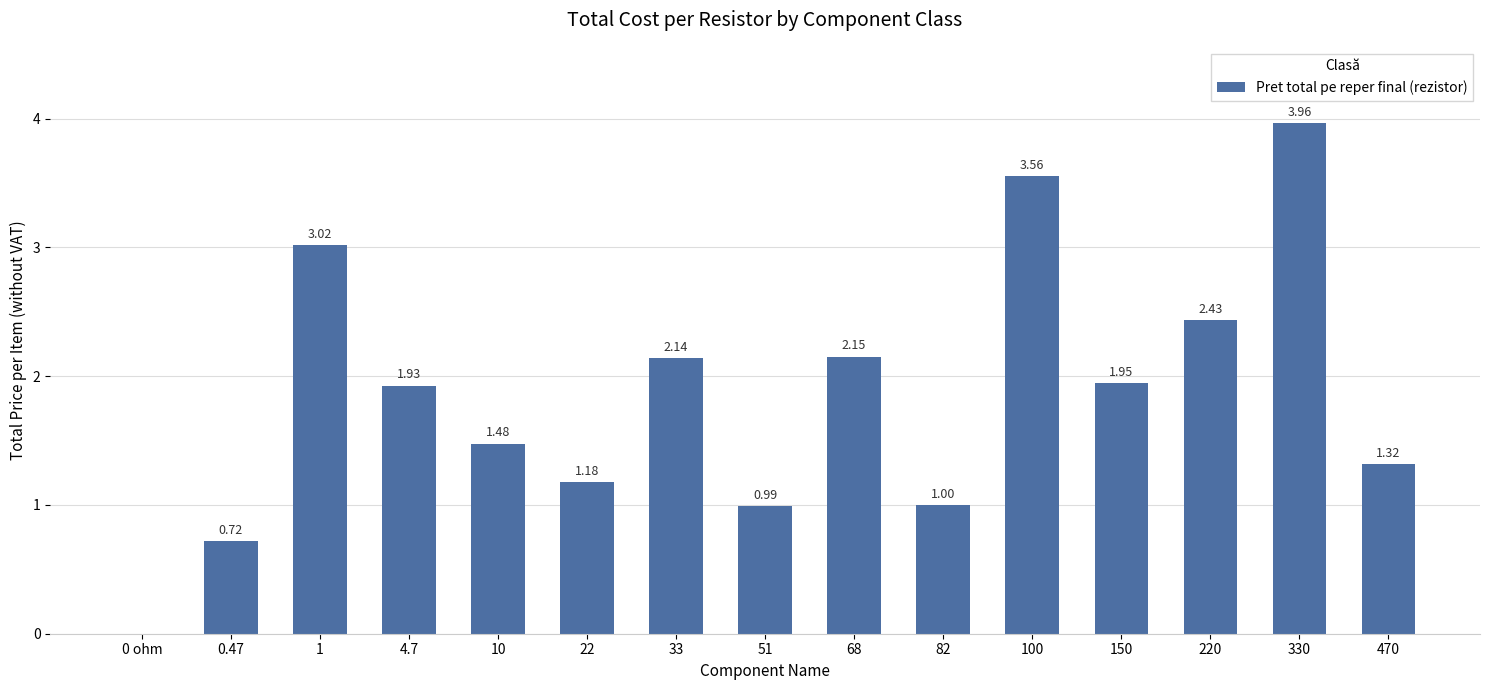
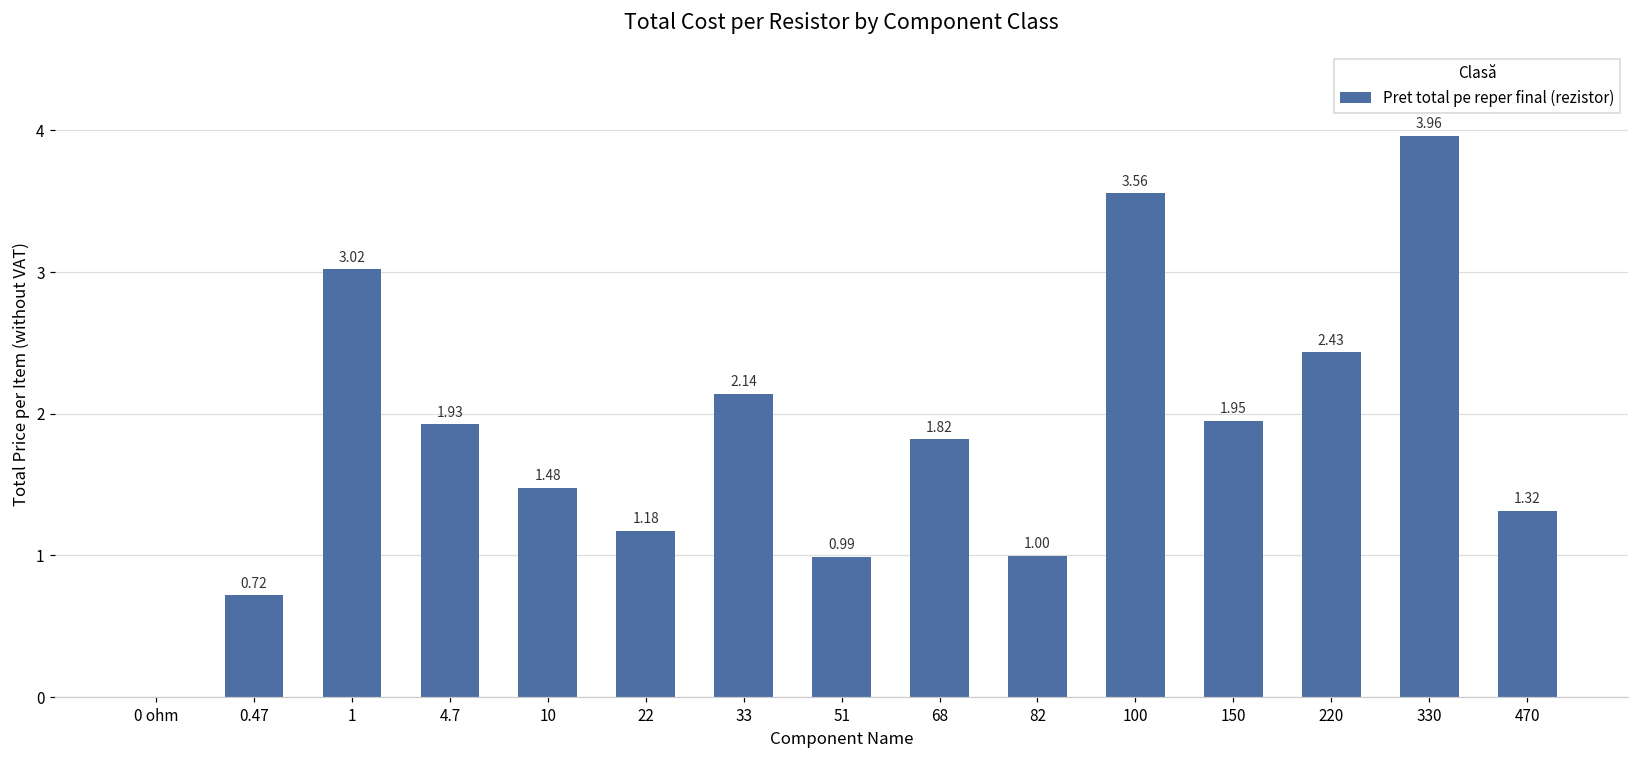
  {
    "0.47": 0.72,
    "1": 3.02,
    "4.7": 1.93,
    "10": 1.48,
    "22": 1.18,
    "33": 2.14,
    "51": 0.99,
-   "68": 2.15,
+   "68": 1.82,
    "82": 1.00,
    "100": 3.56,
    "150": 1.95,
    "220": 2.43,
    "330": 3.96,
    "470": 1.32
  }
